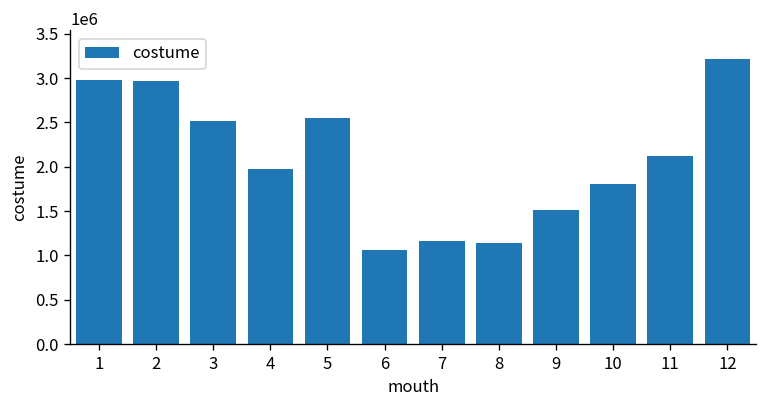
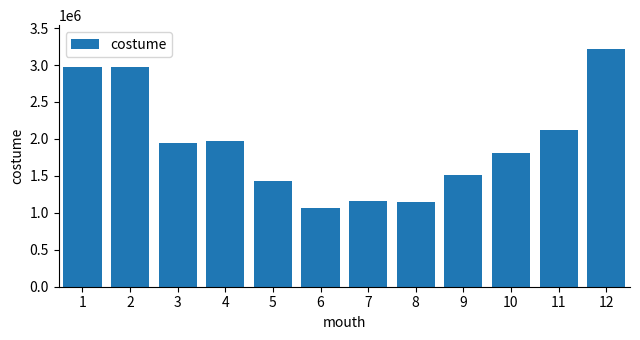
  {
    "1": 3000000,
    "2": 3000000,
-   "3": 2500000,
+   "3": 1900000,
    "4": 2000000,
-   "5": 2500000,
+   "5": 1400000,
    "6": 1100000,
    "7": 1200000,
    "8": 1100000,
    "9": 1500000,
    "10": 1800000,
    "11": 2100000,
    "12": 3200000
  }
